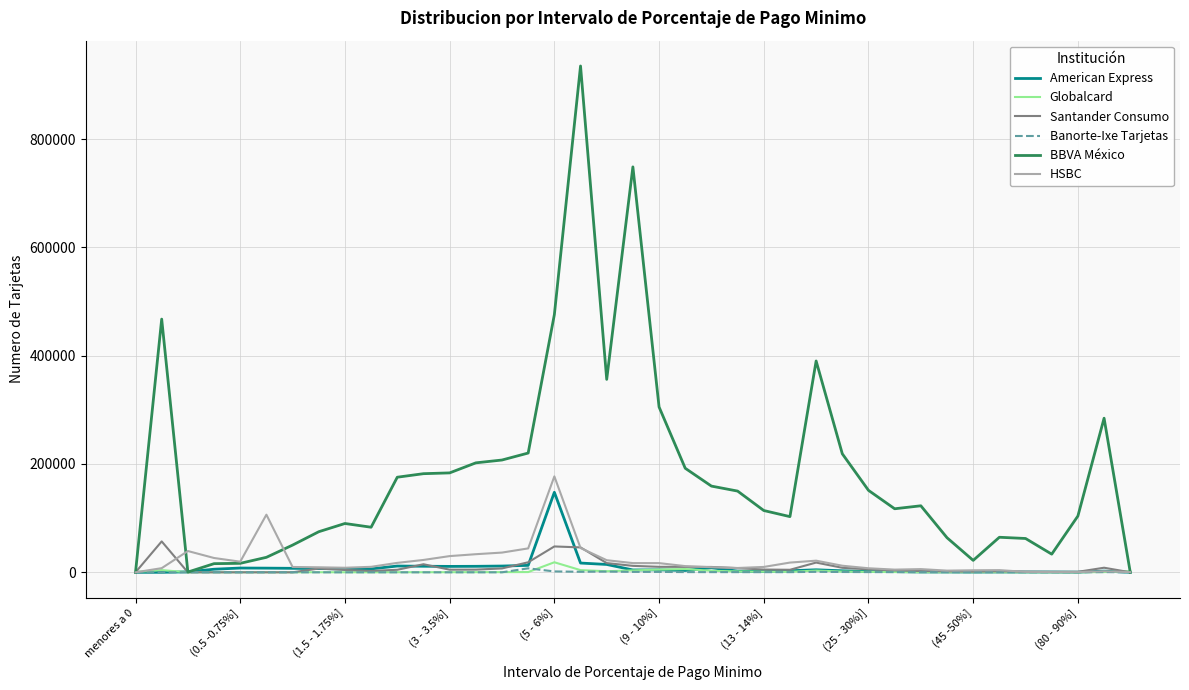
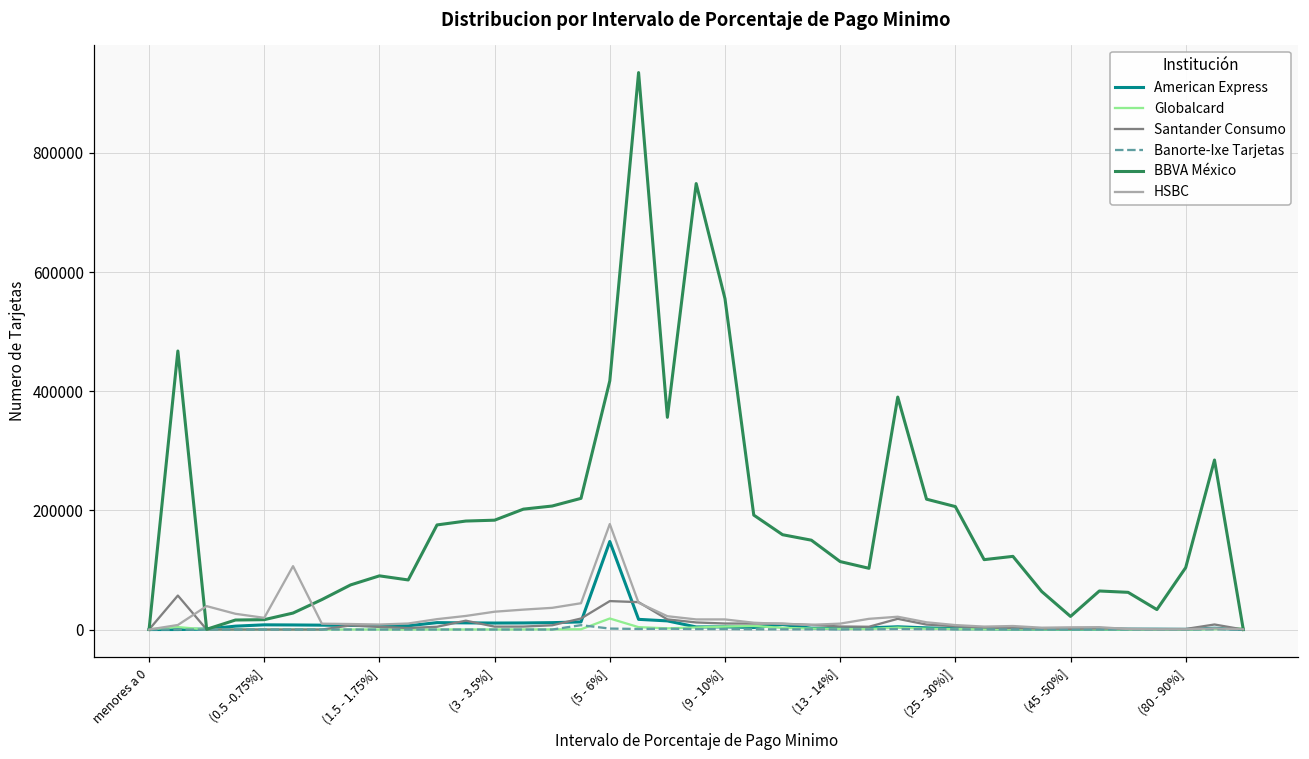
  {
    "American Express": {
      "(0.5 -0.75%]": 10000,
      "(3 - 3.5%]": 10000,
      "(5 - 6%]": 150000
    },
    "Globalcard": {
      "(5 - 6%]": 20000
    },
    "BBVA México": {
      "(1.5 - 1.75%]": 90000,
      "(3 - 3.5%]": 180000,
-     "(5 - 6%]": 480000,
-     "(9 - 10%]": 310000,
+     "(5 - 6%]": 420000,
+     "(9 - 10%]": 560000,
      "(13 - 14%]": 110000,
-     "(25 - 30%)]": 150000,
+     "(25 - 30%)]": 210000,
      "(45 -50%]": 20000,
      "(80 - 90%]": 100000
    },
    "HSBC": {
      "(3 - 3.5%]": 30000,
      "(5 - 6%]": 180000,
      "(9 - 10%]": 20000,
      "(13 - 14%]": 10000
    }
  }
